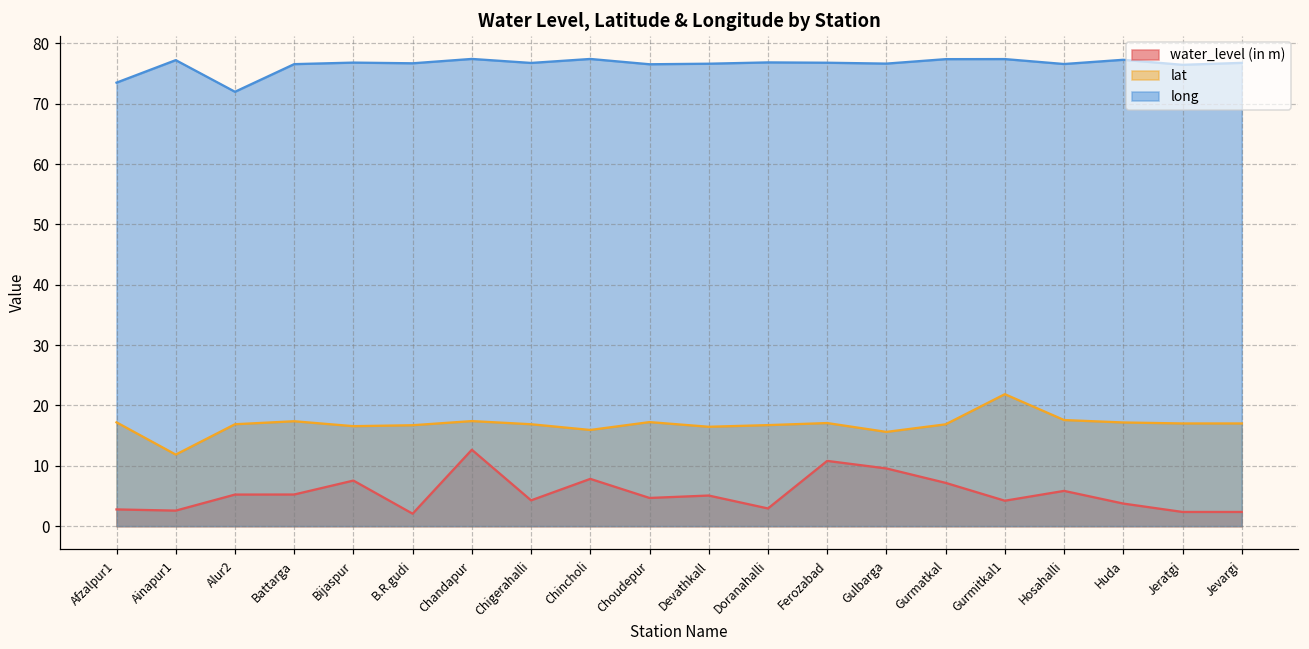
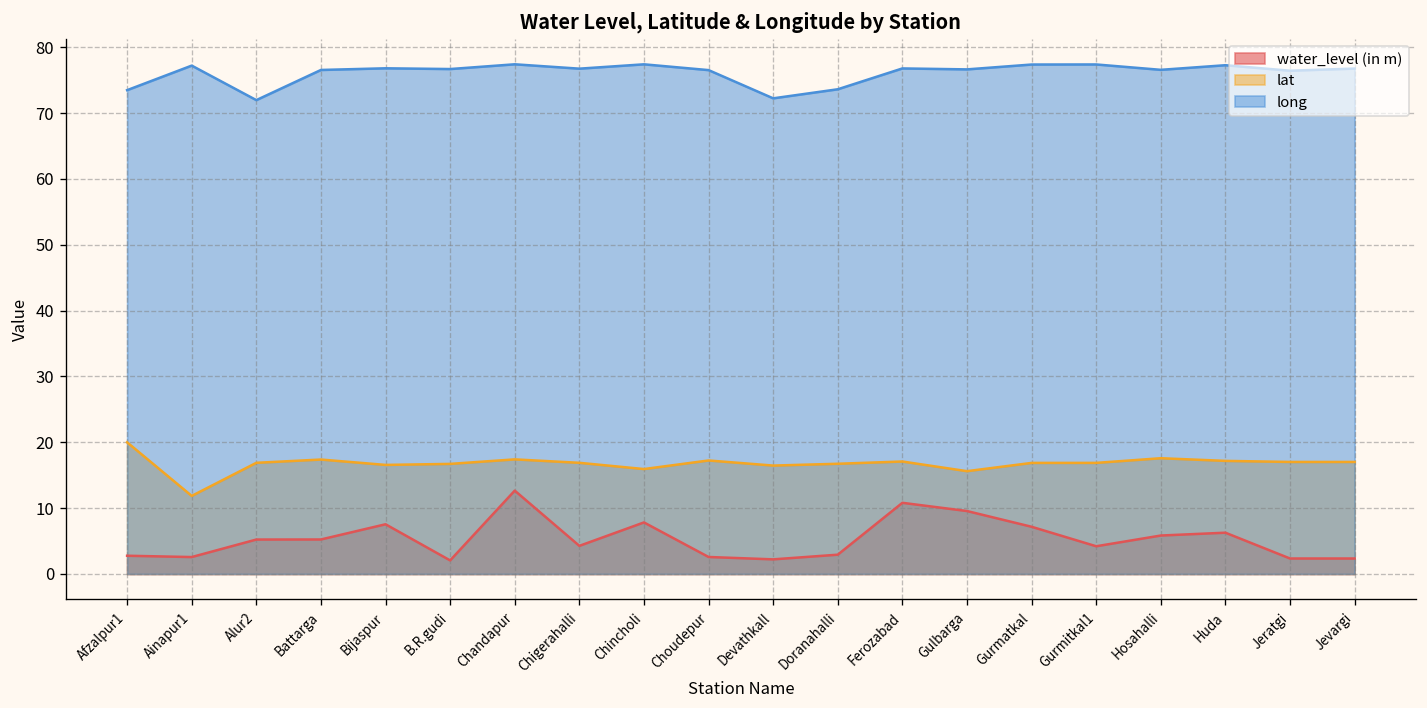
  {
    "water_level (in m)": {
      "Afzalpur1": 3,
      "Ainapur1": 3,
      "Alur2": 5,
      "Battarga": 5,
      "Bijaspur": 8,
      "B.R.gudi": 2,
      "Chandapur": 13,
      "Chigerahalli": 4,
      "Chincholi": 8,
-     "Choudepur": 5,
-     "Devathkall": 5,
+     "Choudepur": 3,
+     "Devathkall": 2,
      "Doranahalli": 3,
      "Ferozabad": 11,
      "Gulbarga": 10,
      "Gurmatkal": 7,
      "Gurmitkal1": 4,
      "Hosahalli": 6,
-     "Huda": 4,
+     "Huda": 6,
      "Jeratgi": 2,
      "Jevargi": 2
    },
    "lat": {
-     "Afzalpur1": 17,
+     "Afzalpur1": 20,
      "Ainapur1": 12,
      "Alur2": 17,
      "Battarga": 17,
      "Bijaspur": 17,
      "B.R.gudi": 17,
      "Chandapur": 17,
      "Chigerahalli": 17,
      "Chincholi": 16,
      "Choudepur": 17,
      "Devathkall": 16,
      "Doranahalli": 17,
      "Ferozabad": 17,
      "Gulbarga": 16,
      "Gurmatkal": 17,
-     "Gurmitkal1": 22,
+     "Gurmitkal1": 17,
      "Hosahalli": 18,
      "Huda": 17,
      "Jeratgi": 17,
      "Jevargi": 17
    },
    "long": {
      "Afzalpur1": 73,
      "Ainapur1": 77,
      "Alur2": 72,
      "Battarga": 77,
      "Bijaspur": 77,
      "B.R.gudi": 77,
      "Chandapur": 77,
      "Chigerahalli": 77,
      "Chincholi": 77,
      "Choudepur": 77,
-     "Devathkall": 77,
-     "Doranahalli": 77,
+     "Devathkall": 72,
+     "Doranahalli": 74,
      "Ferozabad": 77,
      "Gulbarga": 77,
      "Gurmatkal": 77,
      "Gurmitkal1": 77,
      "Hosahalli": 77,
      "Huda": 77
    }
  }
